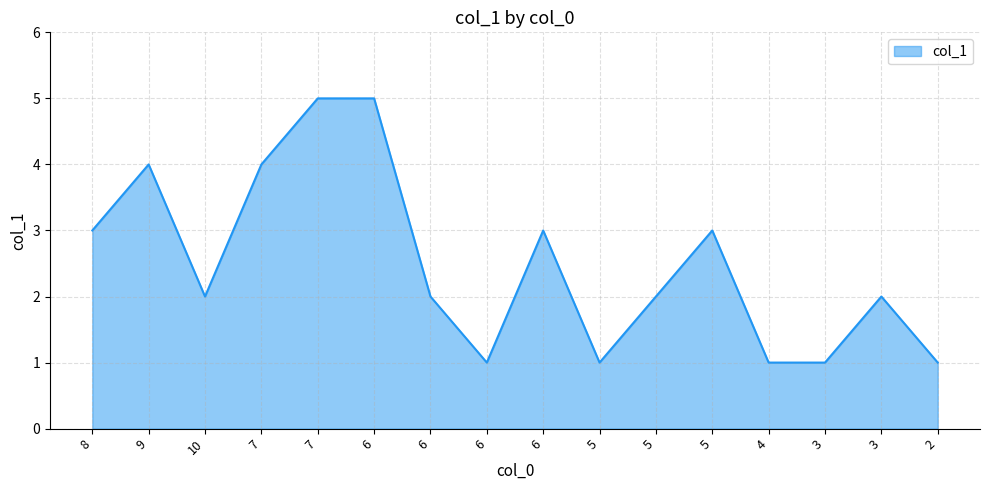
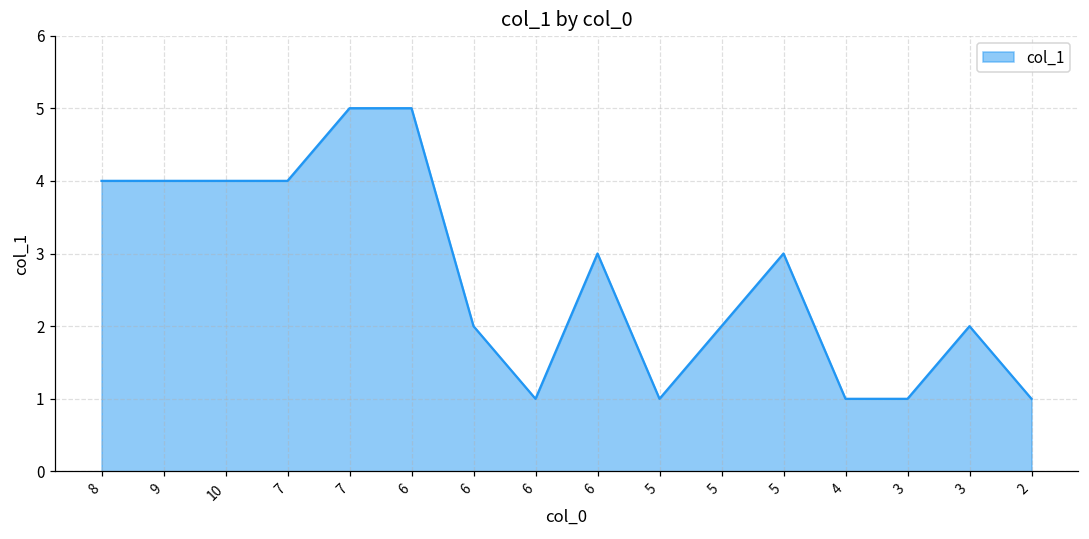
  {
-   "8": 3,
+   "8": 4,
    "9": 4,
-   "10": 2,
+   "10": 4,
    "4": 1,
    "2": 1
  }
